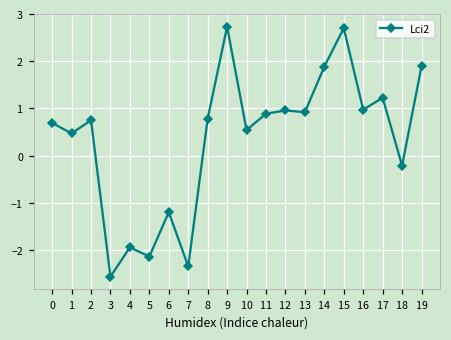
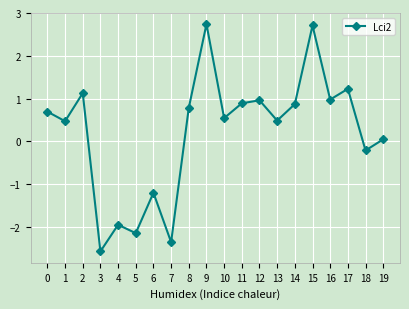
  {
    "0": 0.7,
    "1": 0.5,
-   "2": 0.8,
+   "2": 1.1,
    "3": -2.6,
    "4": -2.0,
    "5": -2.1,
    "6": -1.2,
    "7": -2.4,
    "8": 0.8,
    "9": 2.7,
    "10": 0.5,
    "11": 0.9,
    "12": 1.0,
-   "13": 0.9,
-   "14": 1.9,
+   "13": 0.5,
+   "14": 0.9,
    "15": 2.7,
    "16": 1.0,
    "17": 1.2,
    "18": -0.2,
-   "19": 1.9
+   "19": 0.0
  }
